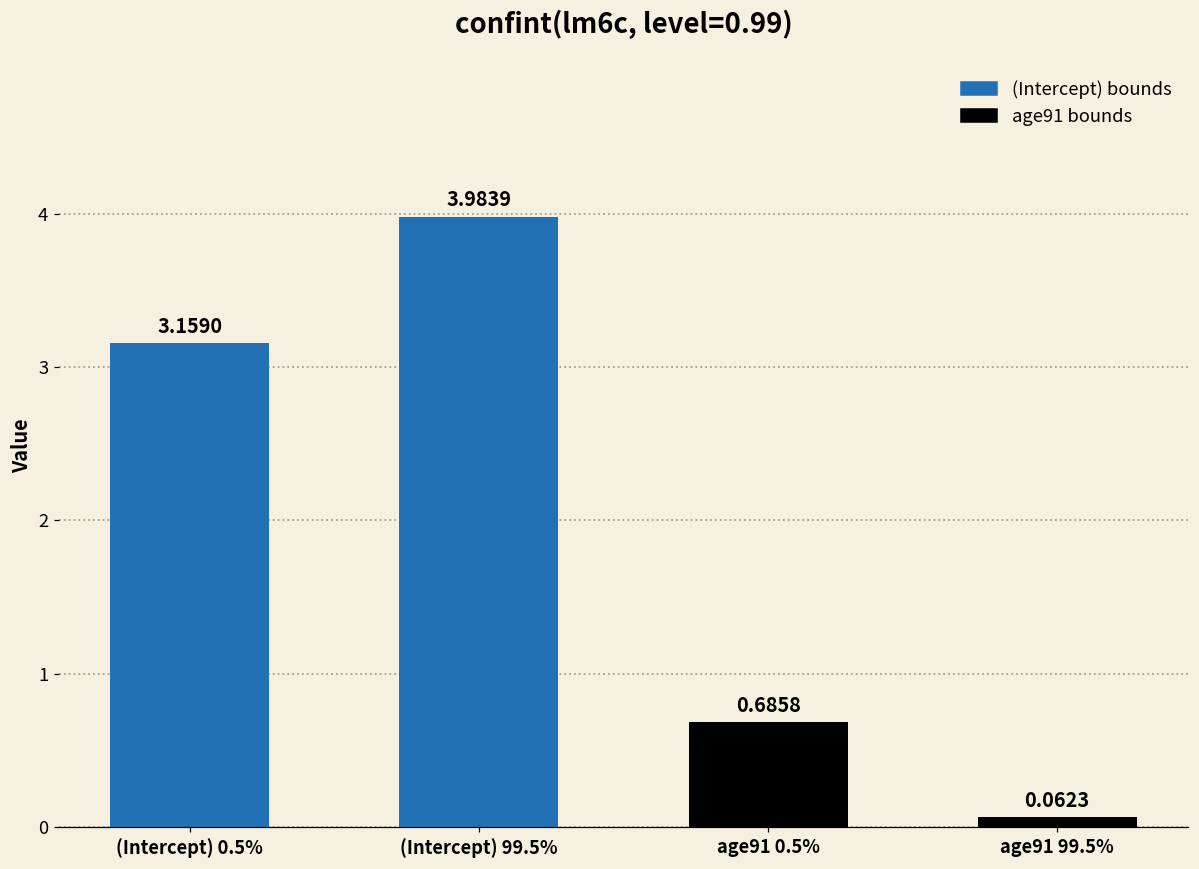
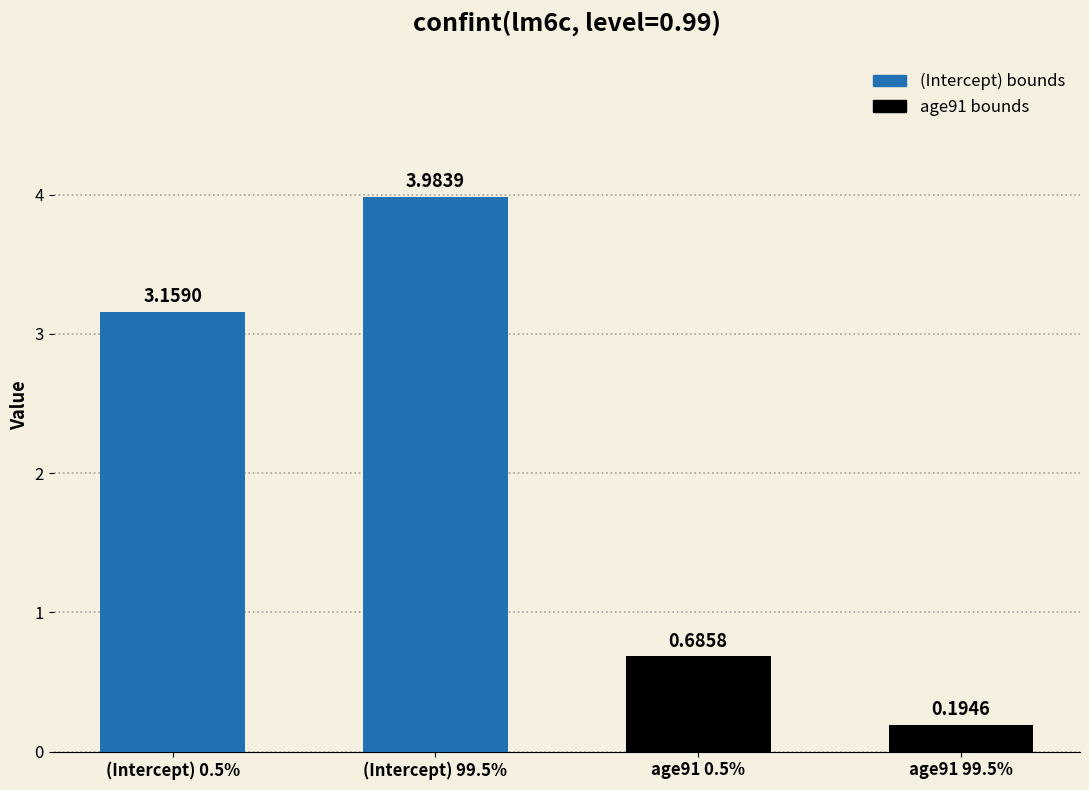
  {
    "(Intercept) 0.5%": 3.1590,
    "(Intercept) 99.5%": 3.9839,
    "age91 0.5%": 0.6858,
-   "age91 99.5%": 0.0623
+   "age91 99.5%": 0.1946
  }
